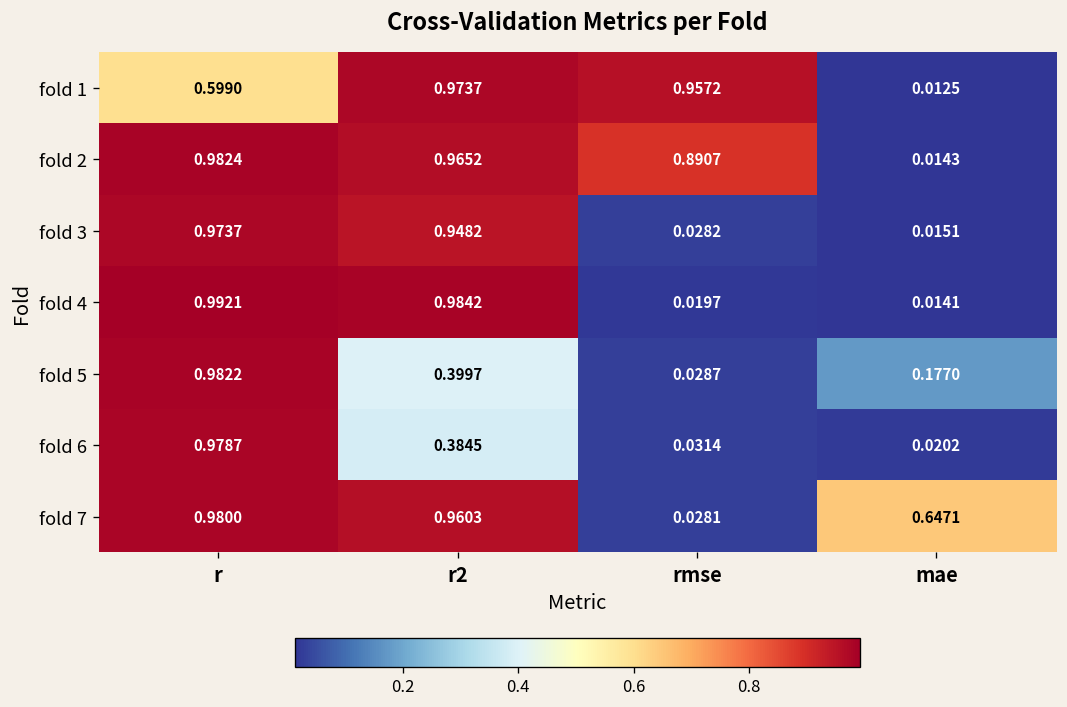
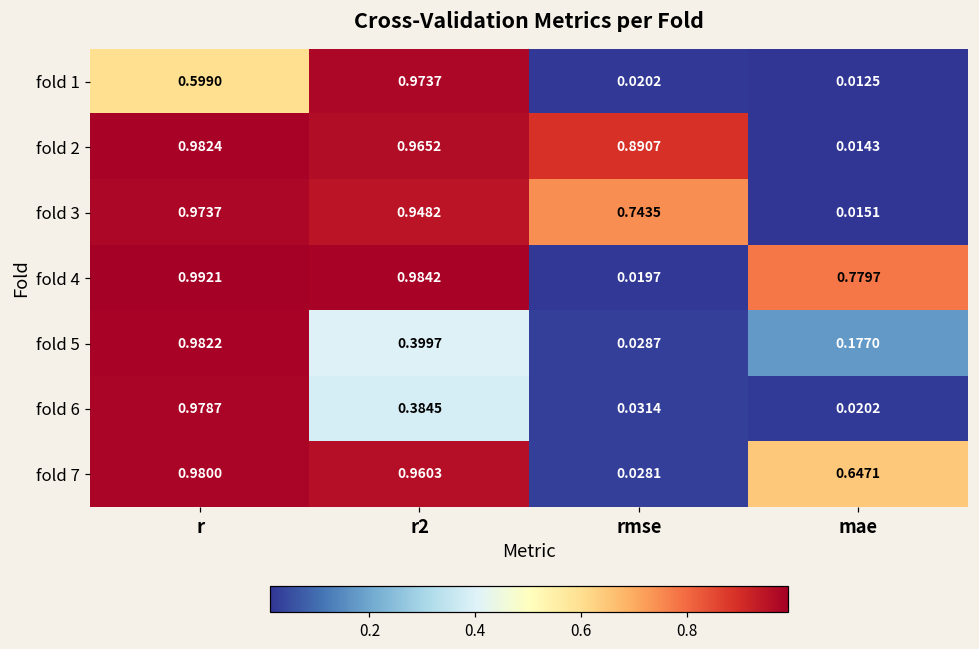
  {
    "fold 1": {
      "r": 0.5990,
      "r2": 0.9737,
-     "rmse": 0.9572,
+     "rmse": 0.0202,
      "mae": 0.0125
    },
    "fold 2": {
      "r": 0.9824,
      "r2": 0.9652,
      "rmse": 0.8907,
      "mae": 0.0143
    },
    "fold 3": {
      "r": 0.9737,
      "r2": 0.9482,
-     "rmse": 0.0282,
+     "rmse": 0.7435,
      "mae": 0.0151
    },
    "fold 4": {
      "r": 0.9921,
      "r2": 0.9842,
      "rmse": 0.0197,
-     "mae": 0.0141
+     "mae": 0.7797
    },
    "fold 5": {
      "r": 0.9822,
      "r2": 0.3997,
      "rmse": 0.0287,
      "mae": 0.1770
    },
    "fold 6": {
      "r": 0.9787,
      "r2": 0.3845,
      "rmse": 0.0314,
      "mae": 0.0202
    },
    "fold 7": {
      "r": 0.9800,
      "r2": 0.9603,
      "rmse": 0.0281,
      "mae": 0.6471
    }
  }
